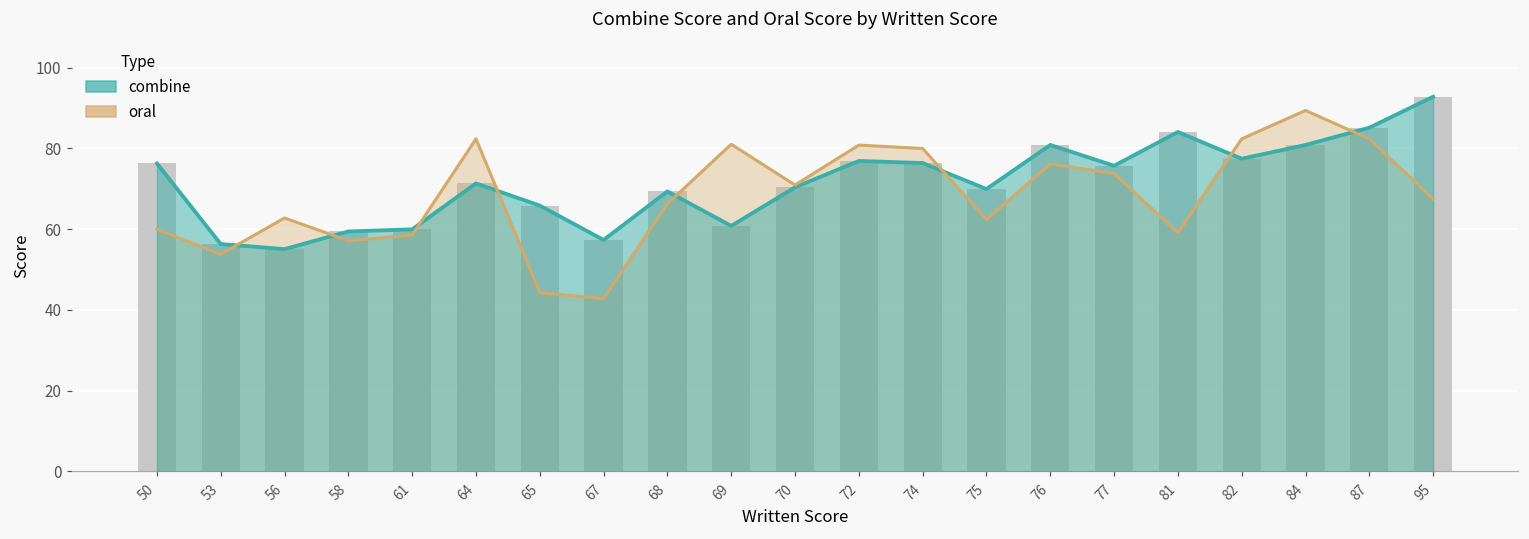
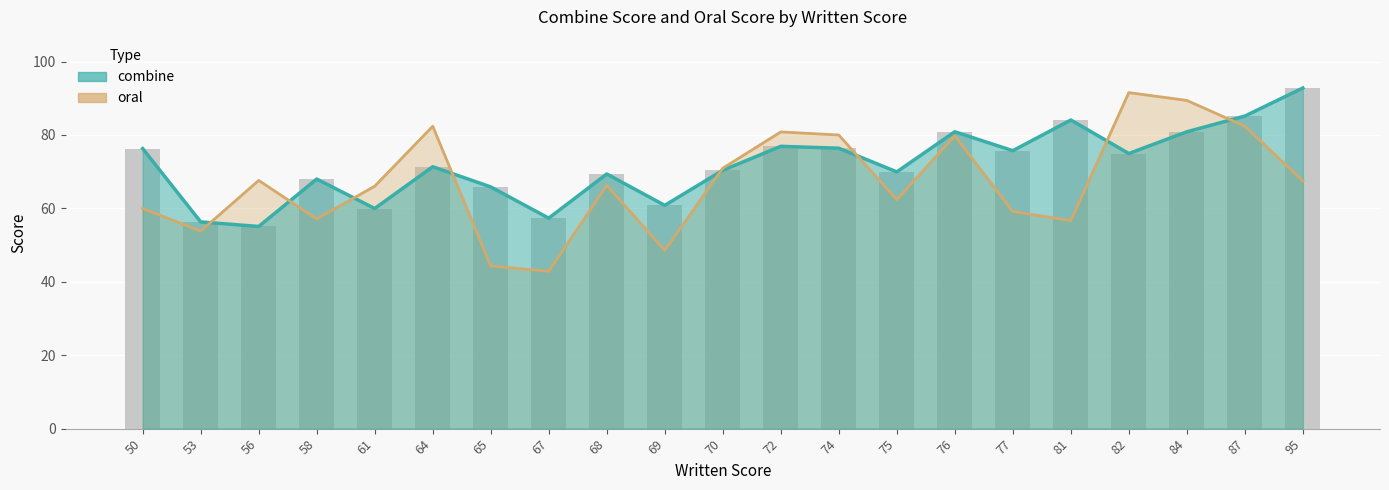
  {
    "combine": {
      "50": 76,
      "53": 56,
      "56": 55,
-     "58": 59,
+     "58": 68,
      "61": 60,
      "64": 71,
      "65": 66,
      "67": 57,
      "68": 69,
      "69": 61,
      "70": 70,
      "72": 77,
      "74": 76,
      "75": 70,
      "76": 81,
      "77": 76,
      "81": 84,
-     "82": 77,
+     "82": 75,
      "84": 81,
      "87": 85,
      "95": 93
    },
    "oral": {
      "50": 60,
      "53": 54,
-     "56": 63,
+     "56": 68,
      "58": 57,
-     "61": 59,
+     "61": 66,
      "64": 82,
      "65": 44,
      "67": 43,
      "68": 66,
-     "69": 81,
+     "69": 49,
      "72": 81,
      "74": 80,
      "75": 62,
-     "76": 76,
-     "77": 74,
-     "81": 59,
-     "82": 82,
+     "76": 80,
+     "77": 59,
+     "81": 57,
+     "82": 92,
      "84": 89,
      "87": 82,
      "95": 68
    }
  }
